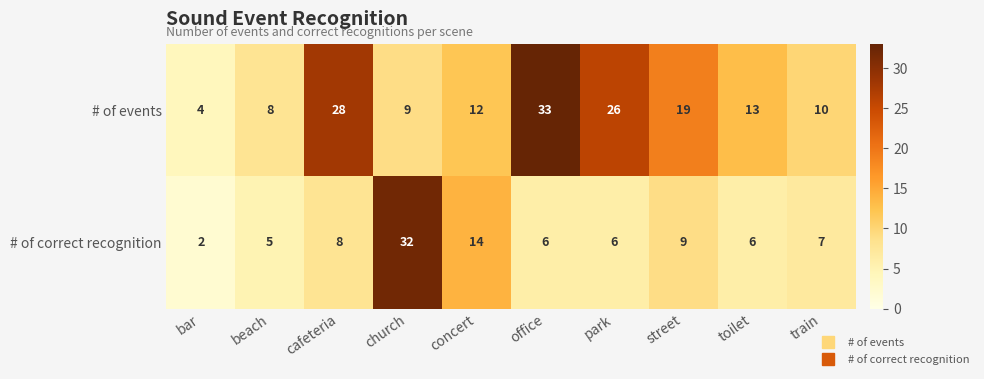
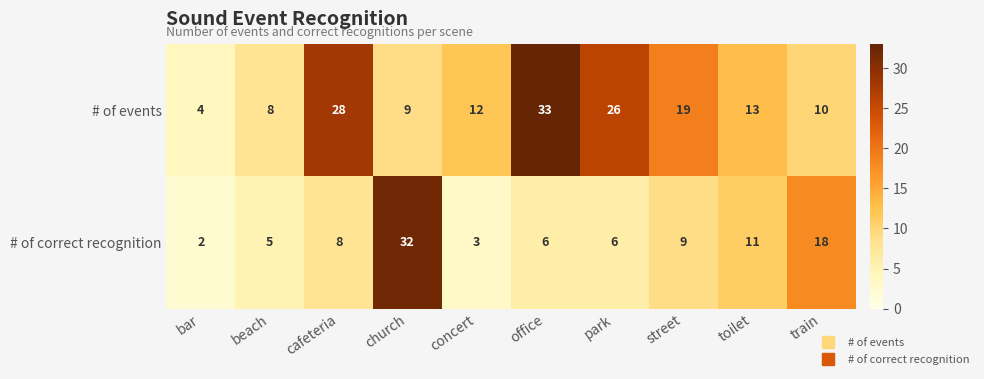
  {
    "# of events": {
      "bar": 4,
      "beach": 8,
      "cafeteria": 28,
      "church": 9,
      "concert": 12,
      "office": 33,
      "park": 26,
      "street": 19,
      "toilet": 13,
      "train": 10
    },
    "# of correct recognition": {
      "bar": 2,
      "beach": 5,
      "cafeteria": 8,
      "church": 32,
-     "concert": 14,
+     "concert": 3,
      "office": 6,
      "park": 6,
      "street": 9,
-     "toilet": 6,
-     "train": 7
+     "toilet": 11,
+     "train": 18
    }
  }
